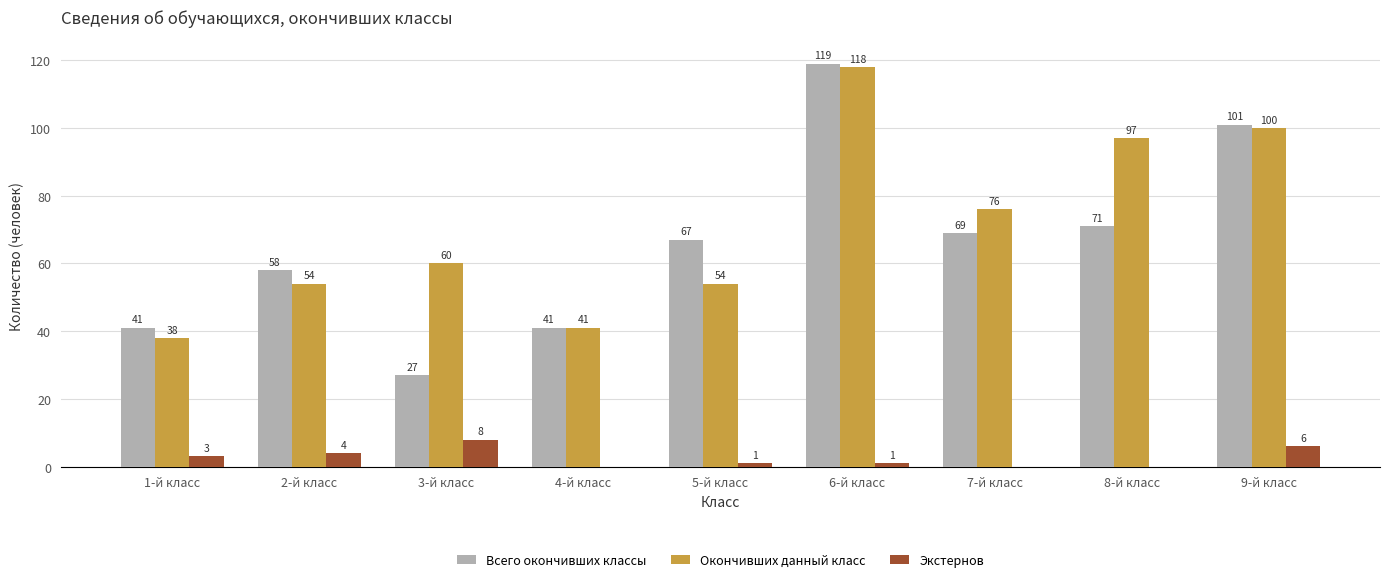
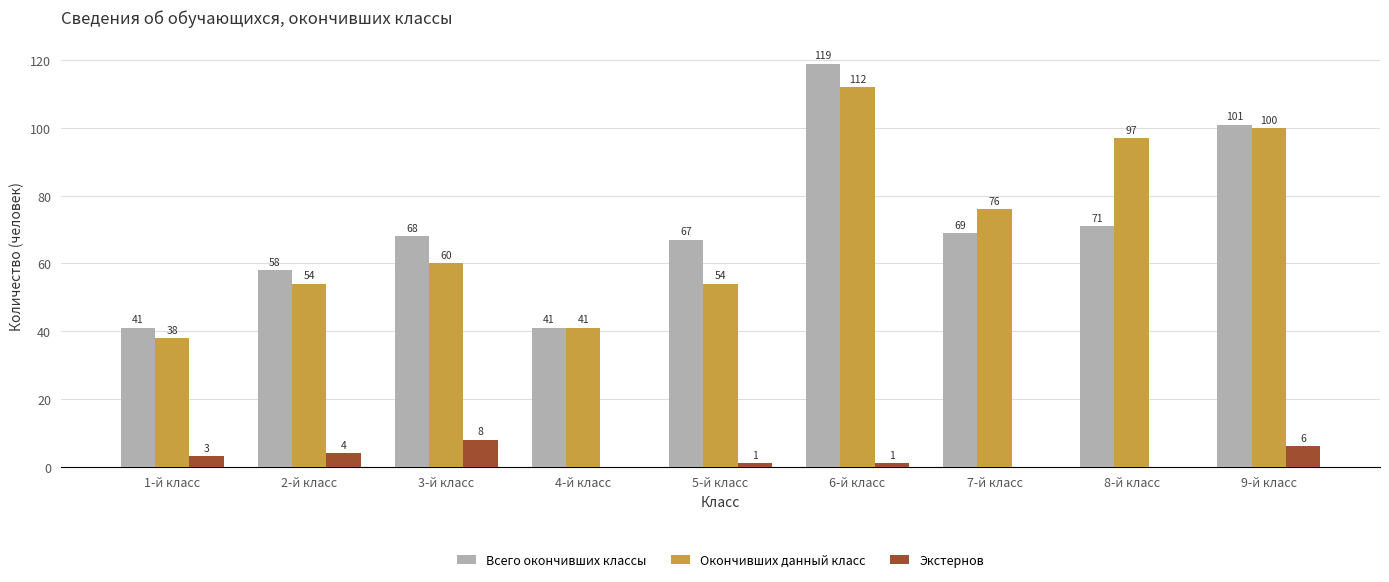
  {
    "Всего окончивших классы": {
      "1-й класс": 41,
      "2-й класс": 58,
-     "3-й класс": 27,
+     "3-й класс": 68,
      "4-й класс": 41,
      "5-й класс": 67,
      "6-й класс": 119,
      "7-й класс": 69,
      "8-й класс": 71,
      "9-й класс": 101
    },
    "Окончивших данный класс": {
      "1-й класс": 38,
      "2-й класс": 54,
      "3-й класс": 60,
      "4-й класс": 41,
      "5-й класс": 54,
-     "6-й класс": 118,
+     "6-й класс": 112,
      "7-й класс": 76,
      "8-й класс": 97,
      "9-й класс": 100
    },
    "Экстернов": {
      "1-й класс": 3,
      "2-й класс": 4,
      "3-й класс": 8,
      "5-й класс": 1,
      "6-й класс": 1,
      "9-й класс": 6
    }
  }
